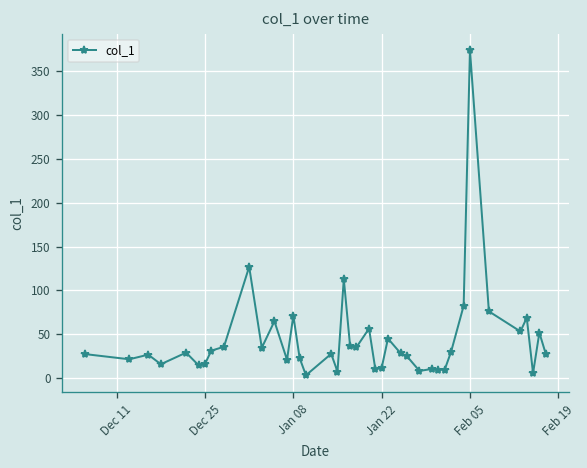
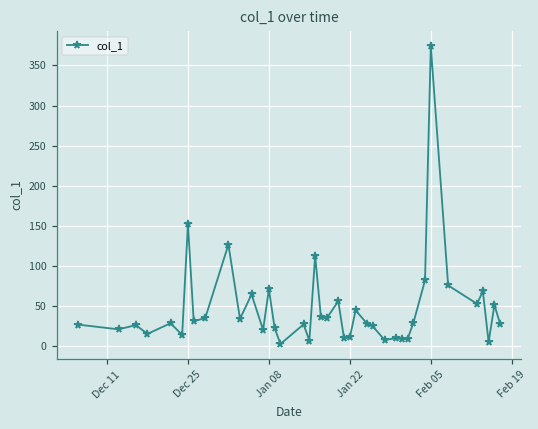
  {
-   "Dec 25": 20,
+   "Dec 25": 150,
    "Jan 08": 70,
    "Jan 22": 10,
    "Feb 05": 370
  }
